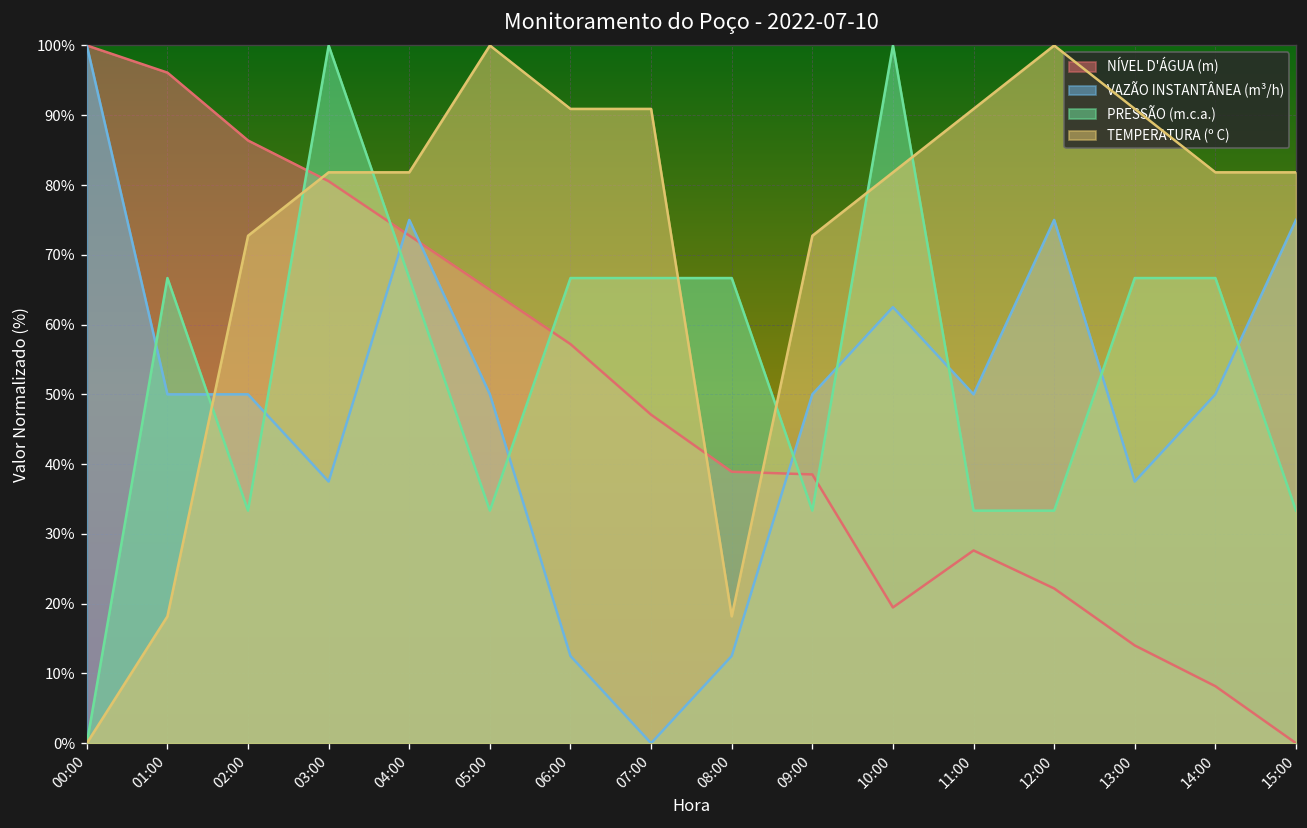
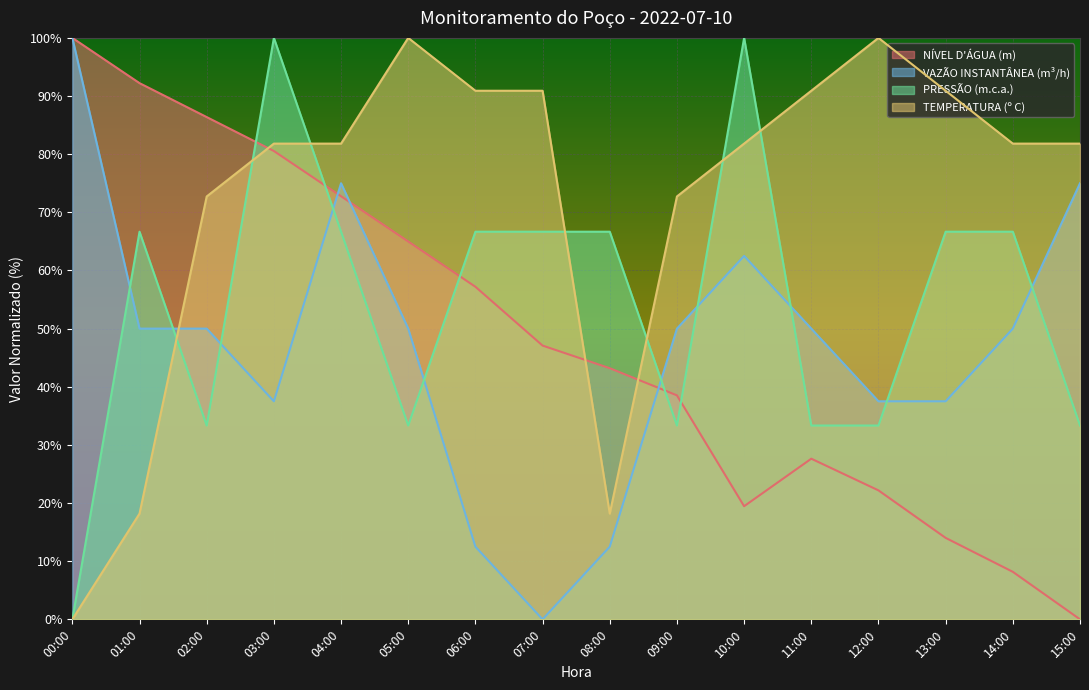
  {
    "NÍVEL D'ÁGUA (m)": {
-     "01:00": "96%",
+     "01:00": "92%",
      "02:00": "86%",
      "03:00": "81%",
      "04:00": "73%",
      "05:00": "65%",
      "06:00": "57%",
      "07:00": "47%",
-     "08:00": "39%",
+     "08:00": "43%",
      "09:00": "39%",
      "10:00": "19%",
      "11:00": "28%",
      "12:00": "22%",
      "13:00": "14%",
      "14:00": "8%",
      "15:00": "0%"
    },
    "VAZÃO INSTANTÂNEA (m³/h)": {
      "01:00": "50%",
      "02:00": "50%",
      "03:00": "38%",
      "04:00": "75%",
      "05:00": "50%",
      "06:00": "13%",
      "07:00": "0%",
      "08:00": "13%",
      "09:00": "50%",
      "10:00": "62%",
      "11:00": "50%",
-     "12:00": "75%",
+     "12:00": "38%",
      "13:00": "38%",
      "14:00": "50%",
      "15:00": "75%"
    },
    "PRESSÃO (m.c.a.)": {
      "01:00": "67%",
      "02:00": "33%",
      "03:00": "100%",
      "04:00": "67%",
      "05:00": "33%",
      "06:00": "67%",
      "07:00": "67%",
      "08:00": "67%",
      "09:00": "33%",
      "10:00": "100%",
      "11:00": "33%",
      "12:00": "33%",
      "13:00": "67%",
      "14:00": "67%",
      "15:00": "33%"
    },
    "TEMPERATURA (º C)": {
      "01:00": "18%",
      "02:00": "73%",
      "03:00": "82%",
      "04:00": "82%",
      "05:00": "100%",
      "06:00": "91%",
      "07:00": "91%",
      "08:00": "18%",
      "09:00": "73%",
      "10:00": "82%",
      "11:00": "91%",
      "12:00": "100%",
      "14:00": "82%",
      "15:00": "82%"
    }
  }
